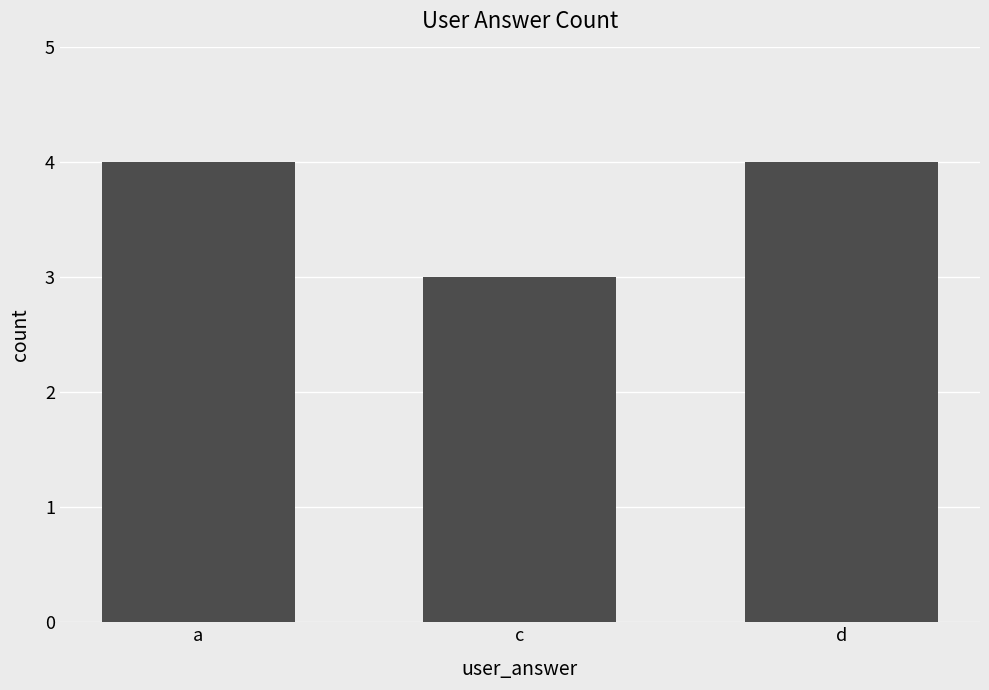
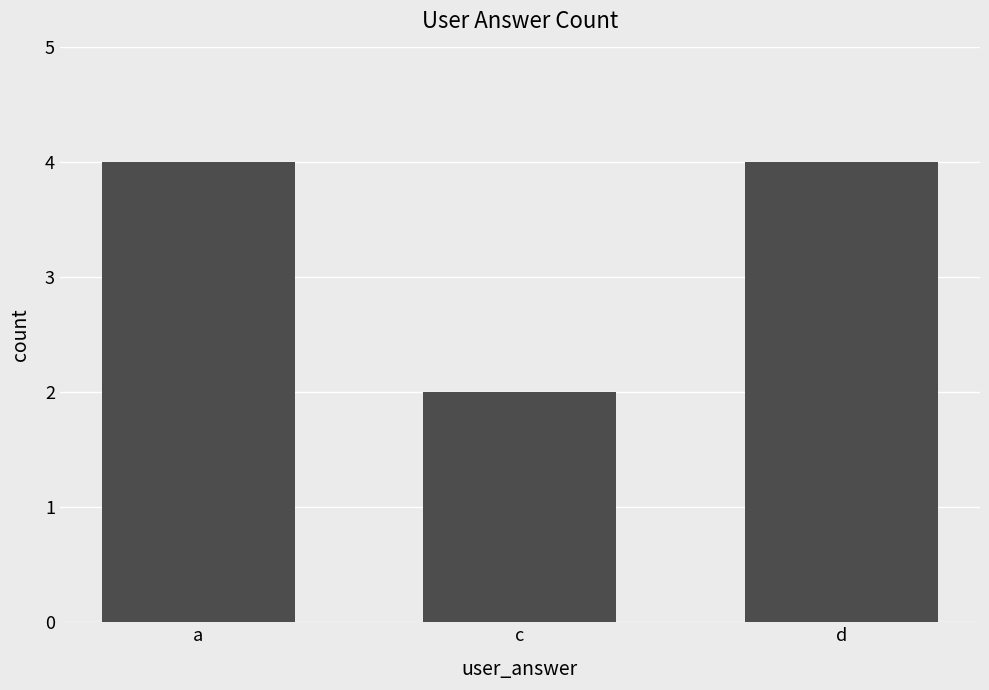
  {
    "a": 4,
-   "c": 3,
+   "c": 2,
    "d": 4
  }
